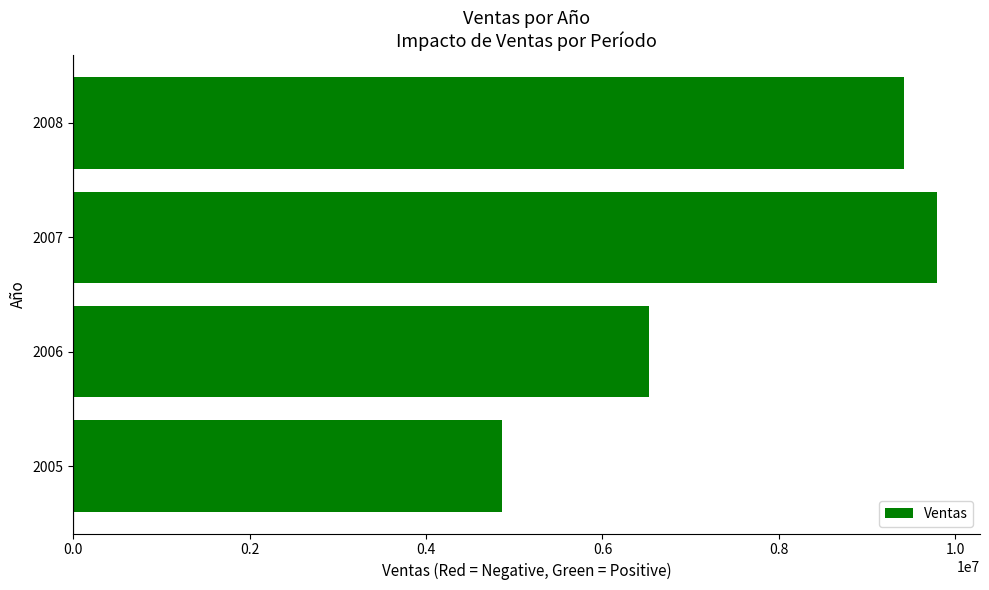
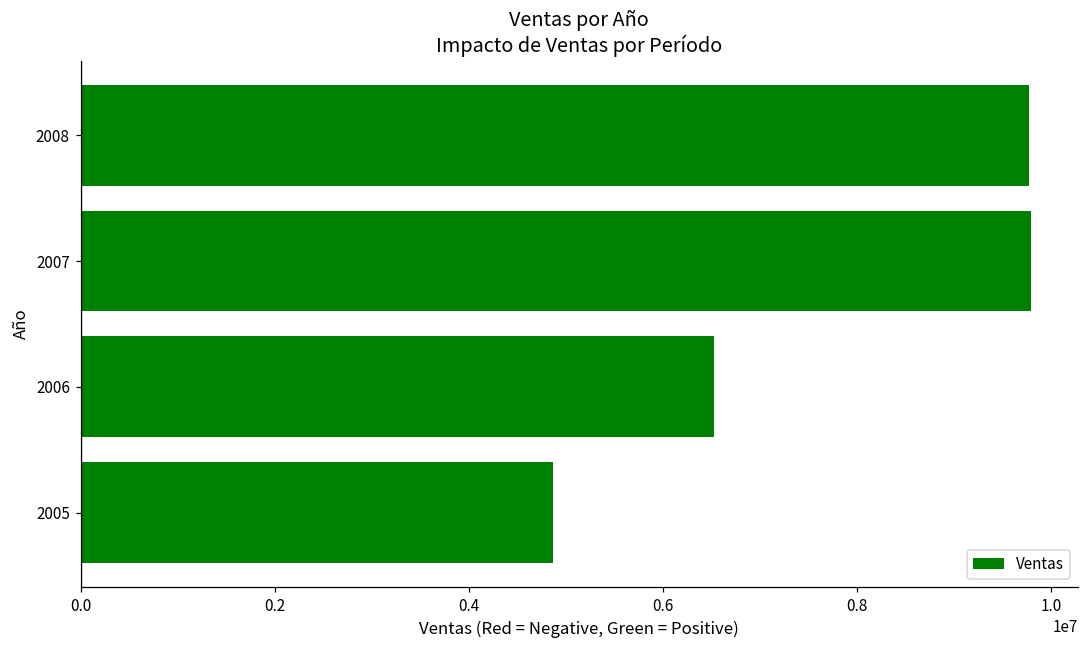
  {
-   "2008": 9400000,
+   "2008": 9800000,
    "2007": 9800000,
    "2006": 6500000,
    "2005": 4900000
  }
